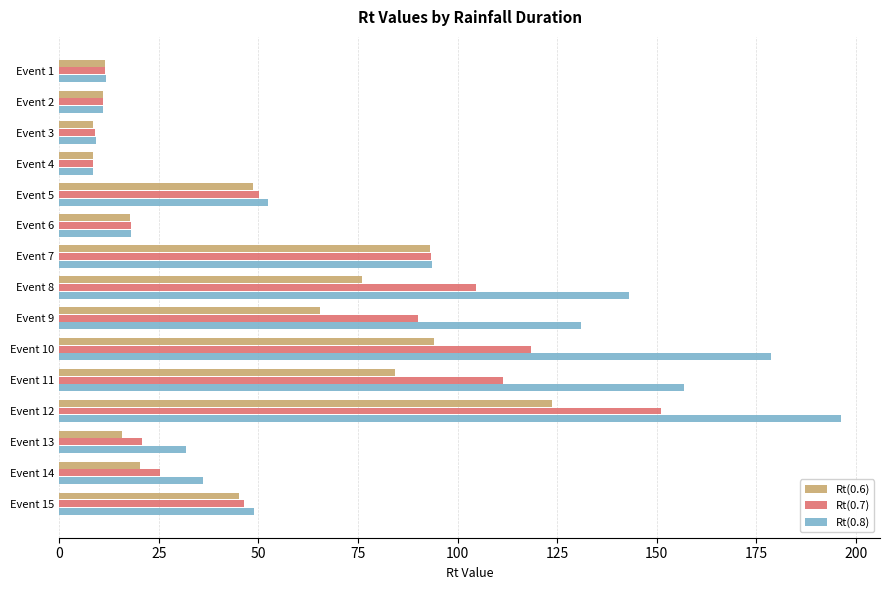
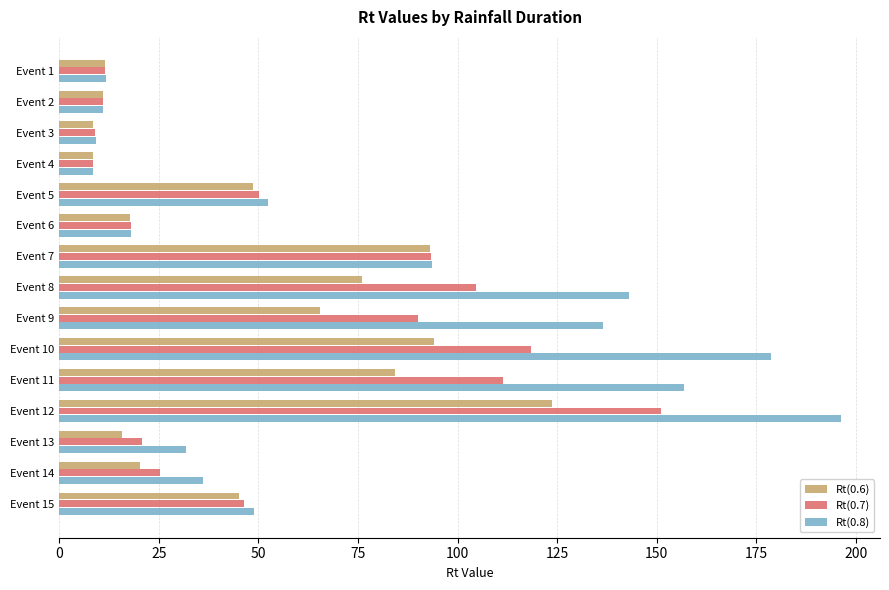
  {
    "Rt(0.6)": {
      "Event 1": 12,
      "Event 2": 11,
      "Event 3": 9,
      "Event 4": 9,
      "Event 5": 49,
      "Event 6": 18,
      "Event 7": 93,
      "Event 8": 76,
      "Event 9": 66,
      "Event 10": 94,
      "Event 11": 84,
      "Event 12": 124,
      "Event 13": 16,
      "Event 14": 20,
      "Event 15": 45
    },
    "Rt(0.7)": {
      "Event 1": 12,
      "Event 2": 11,
      "Event 3": 9,
      "Event 4": 9,
      "Event 5": 50,
      "Event 6": 18,
      "Event 7": 93,
      "Event 8": 105,
      "Event 9": 90,
      "Event 10": 119,
      "Event 11": 112,
      "Event 12": 151,
      "Event 13": 21,
      "Event 14": 25,
      "Event 15": 46
    },
    "Rt(0.8)": {
      "Event 1": 12,
      "Event 2": 11,
      "Event 3": 9,
      "Event 4": 9,
      "Event 5": 52,
      "Event 6": 18,
      "Event 7": 94,
      "Event 8": 143,
-     "Event 9": 131,
+     "Event 9": 137,
      "Event 10": 179,
      "Event 11": 157,
      "Event 12": 196,
      "Event 13": 32,
      "Event 14": 36,
      "Event 15": 49
    }
  }
